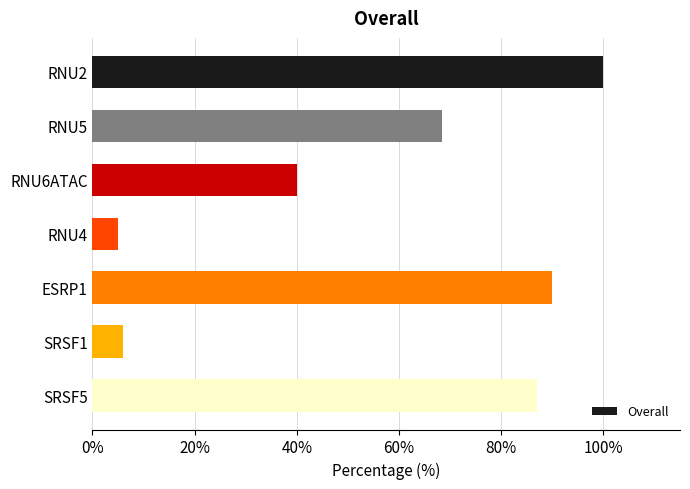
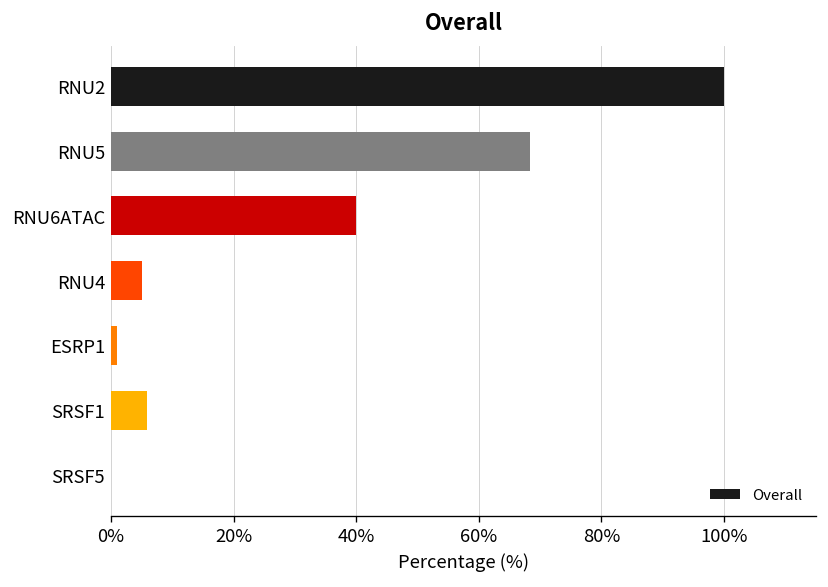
  {
    "RNU2": "100%",
    "RNU5": "68%",
    "RNU6ATAC": "40%",
    "RNU4": "5%",
-   "ESRP1": "90%",
+   "ESRP1": "1%",
    "SRSF1": "6%",
-   "SRSF5": "87%"
+   "SRSF5": "0%"
  }
